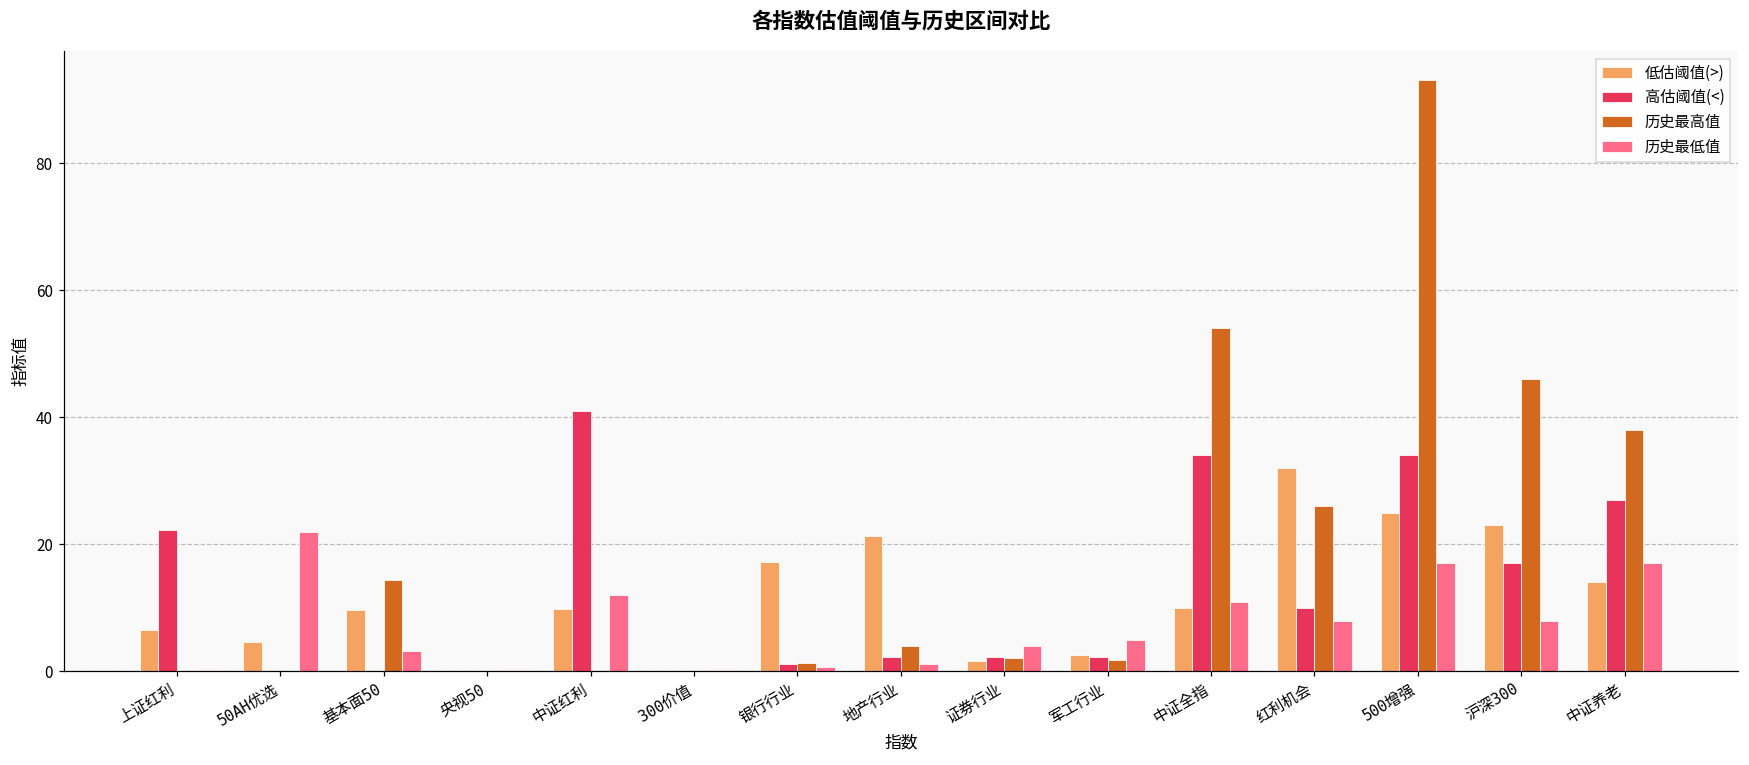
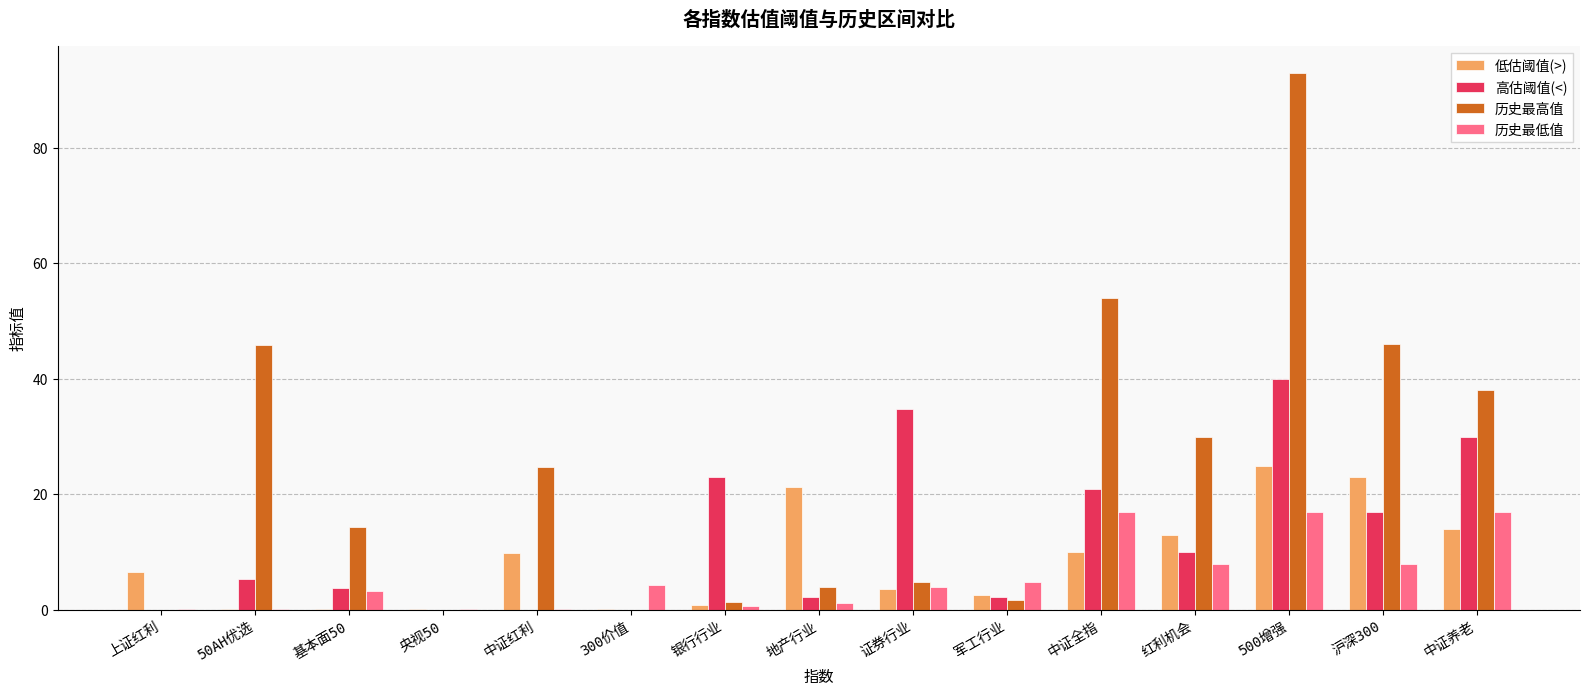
  {
    "低估阈值(>)": {
      "上证红利": 7,
-     "50AH优选": 5,
-     "基本面50": 10,
+     "50AH优选": 0,
+     "基本面50": 0,
      "中证红利": 10,
-     "银行行业": 17,
+     "银行行业": 1,
      "地产行业": 21,
-     "证券行业": 2,
+     "证券行业": 4,
      "军工行业": 3,
      "中证全指": 10,
-     "红利机会": 32,
+     "红利机会": 13,
      "500增强": 25,
      "沪深300": 23,
      "中证养老": 14
    },
    "高估阈值(<)": {
-     "上证红利": 22,
-     "50AH优选": 0,
-     "基本面50": 0,
-     "中证红利": 41,
-     "银行行业": 1,
+     "上证红利": 0,
+     "50AH优选": 5,
+     "基本面50": 4,
+     "中证红利": 0,
+     "银行行业": 23,
      "地产行业": 2,
-     "证券行业": 2,
+     "证券行业": 35,
      "军工行业": 2,
-     "中证全指": 34,
+     "中证全指": 21,
      "红利机会": 10,
-     "500增强": 34,
+     "500增强": 40,
      "沪深300": 17,
-     "中证养老": 27
+     "中证养老": 30
    },
    "历史最高值": {
-     "50AH优选": 0,
+     "50AH优选": 46,
      "基本面50": 14,
-     "中证红利": 0,
+     "中证红利": 25,
      "银行行业": 1,
      "地产行业": 4,
-     "证券行业": 2,
+     "证券行业": 5,
      "军工行业": 2,
      "中证全指": 54,
-     "红利机会": 26,
+     "红利机会": 30,
      "500增强": 93,
      "沪深300": 46,
      "中证养老": 38
    },
    "历史最低值": {
-     "50AH优选": 22,
+     "50AH优选": 0,
      "基本面50": 3,
-     "中证红利": 12,
-     "300价值": 0,
+     "中证红利": 0,
+     "300价值": 4,
      "银行行业": 1,
      "地产行业": 1,
      "证券行业": 4,
      "军工行业": 5,
-     "中证全指": 11,
+     "中证全指": 17,
      "红利机会": 8,
      "500增强": 17,
      "沪深300": 8,
      "中证养老": 17
    }
  }
